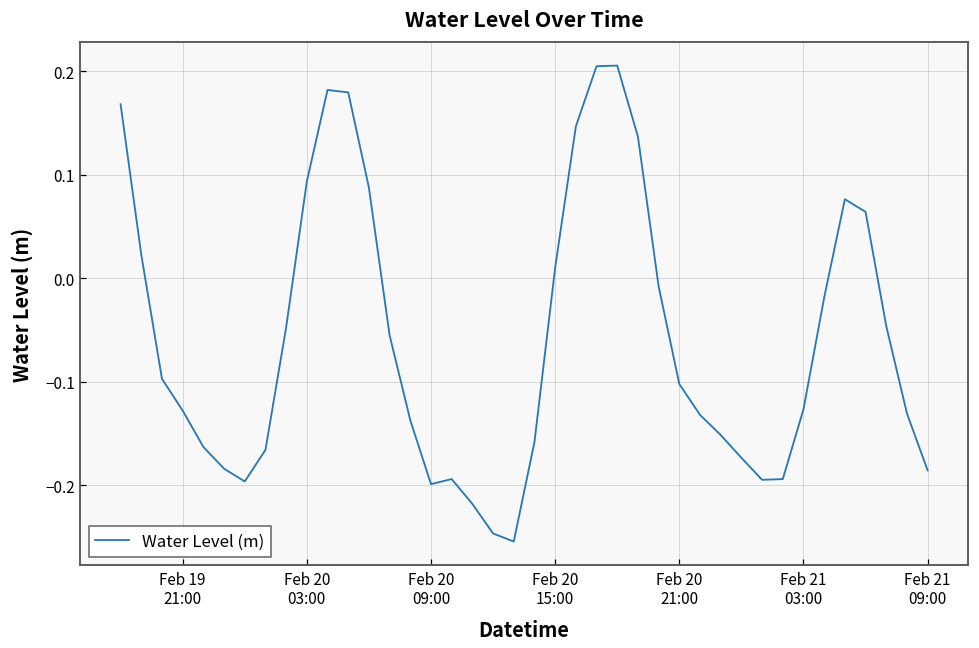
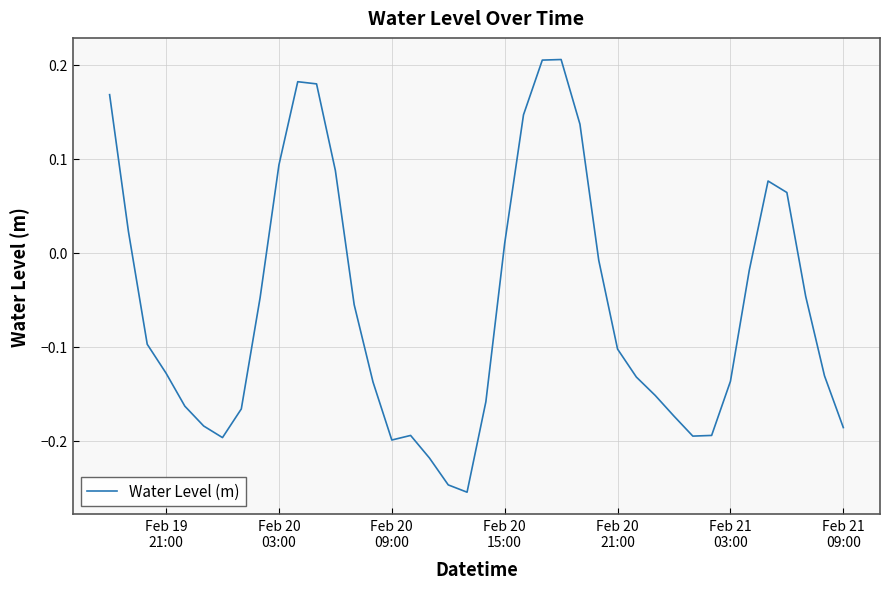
  {
    "Feb 19 21:00": -0.13,
    "Feb 20 03:00": 0.09,
    "Feb 20 09:00": -0.20,
    "Feb 20 15:00": 0.01,
    "Feb 20 21:00": -0.10,
-   "Feb 21 03:00": -0.13,
+   "Feb 21 03:00": -0.14,
    "Feb 21 09:00": -0.19
  }
